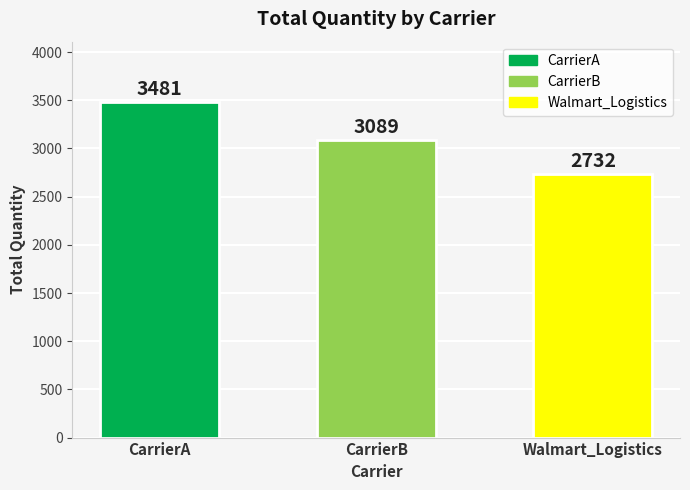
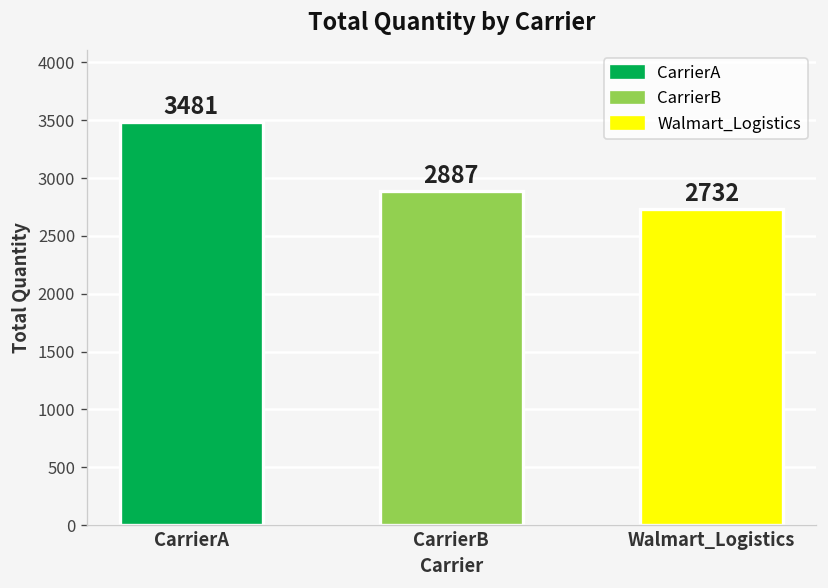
  {
    "CarrierA": 3481,
-   "CarrierB": 3089,
+   "CarrierB": 2887,
    "Walmart_Logistics": 2732
  }
